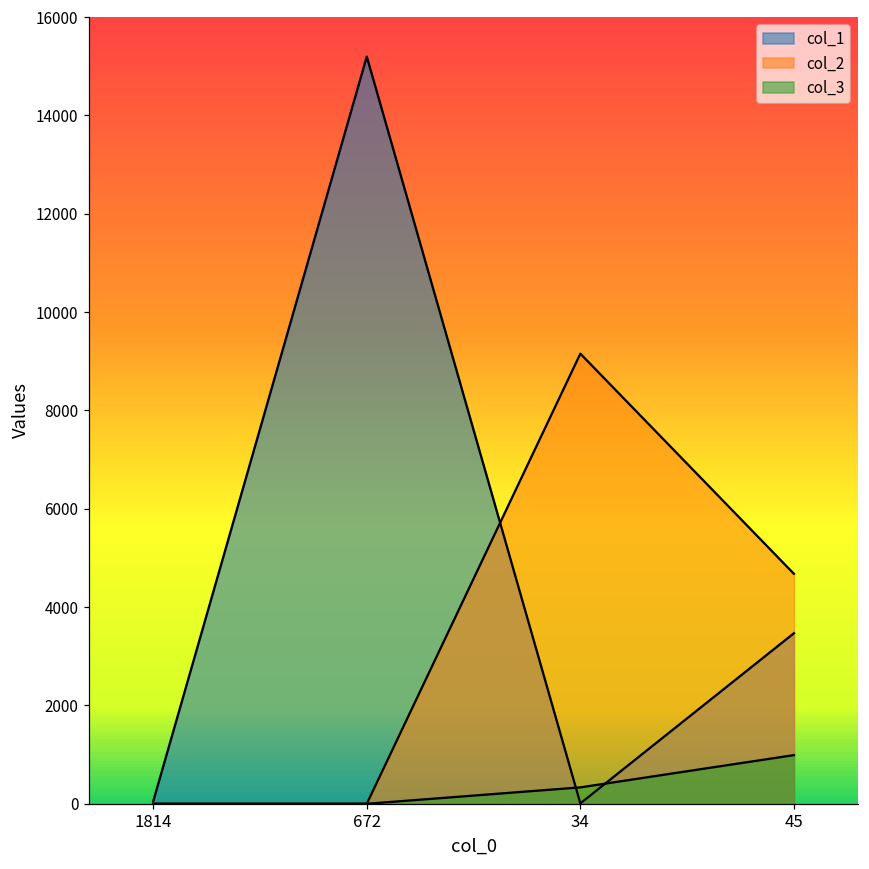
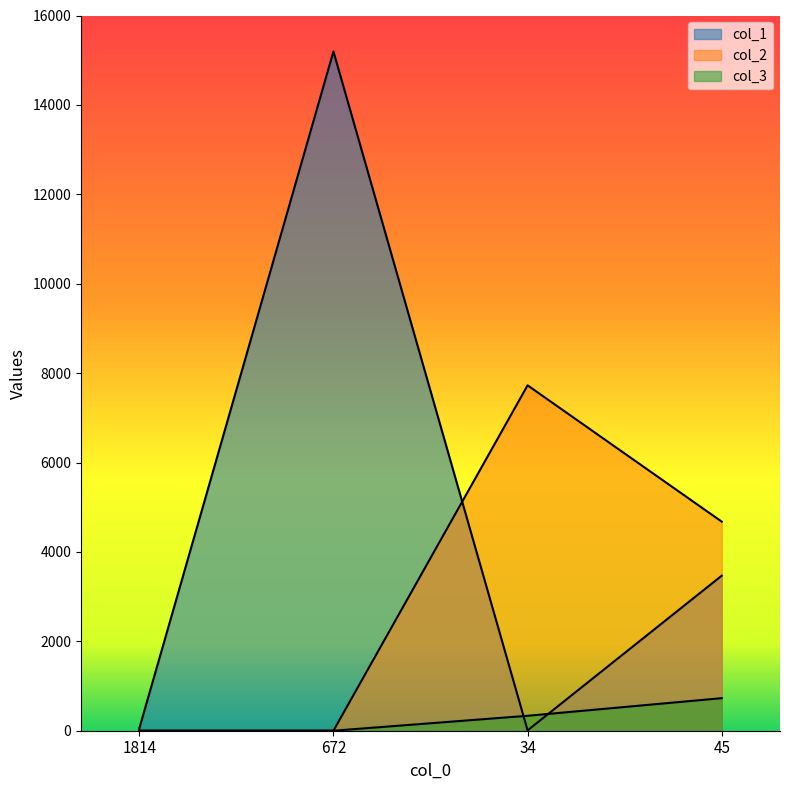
  {
    "col_1": {
      "672": 15200,
      "34": 0,
      "45": 3500
    },
    "col_2": {
-     "34": 9200,
+     "34": 7700,
      "45": 4700
    },
    "col_3": {
      "34": 300,
-     "45": 1000
+     "45": 700
    }
  }
